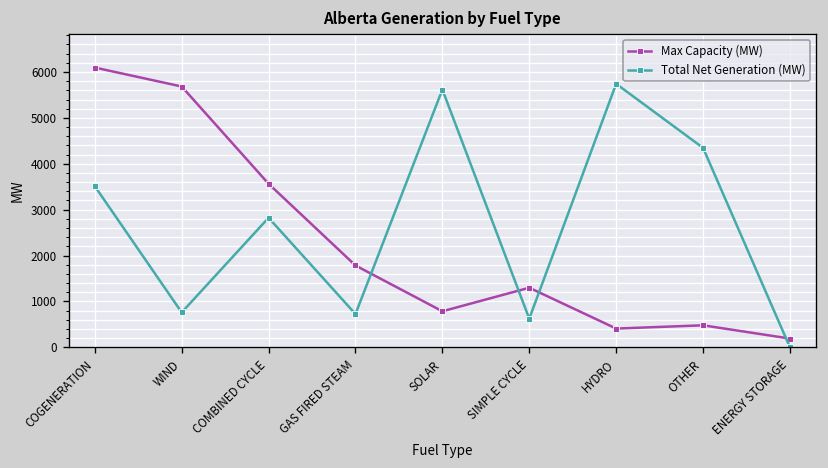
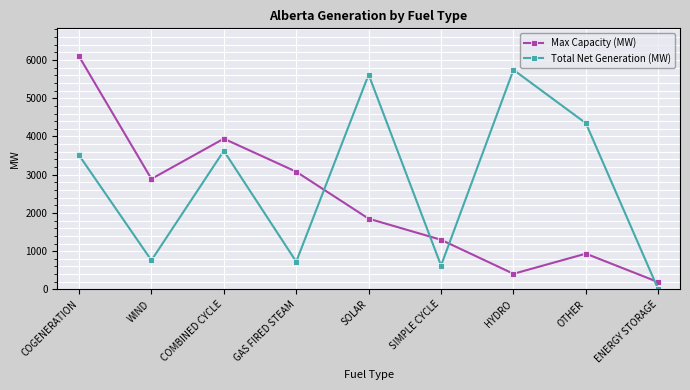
  {
    "Max Capacity (MW)": {
      "COGENERATION": 6100,
-     "WIND": 5700,
-     "COMBINED CYCLE": 3600,
-     "GAS FIRED STEAM": 1800,
-     "SOLAR": 800,
+     "WIND": 2900,
+     "COMBINED CYCLE": 3900,
+     "GAS FIRED STEAM": 3100,
+     "SOLAR": 1900,
      "SIMPLE CYCLE": 1300,
      "HYDRO": 400,
-     "OTHER": 500,
+     "OTHER": 900,
      "ENERGY STORAGE": 200
    },
    "Total Net Generation (MW)": {
      "COGENERATION": 3500,
      "WIND": 800,
-     "COMBINED CYCLE": 2800,
+     "COMBINED CYCLE": 3600,
      "GAS FIRED STEAM": 700,
      "SOLAR": 5600,
      "SIMPLE CYCLE": 600,
      "HYDRO": 5700,
      "OTHER": 4300,
      "ENERGY STORAGE": 0
    }
  }
